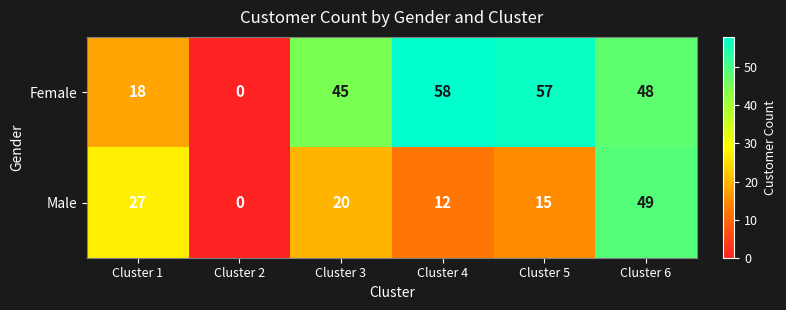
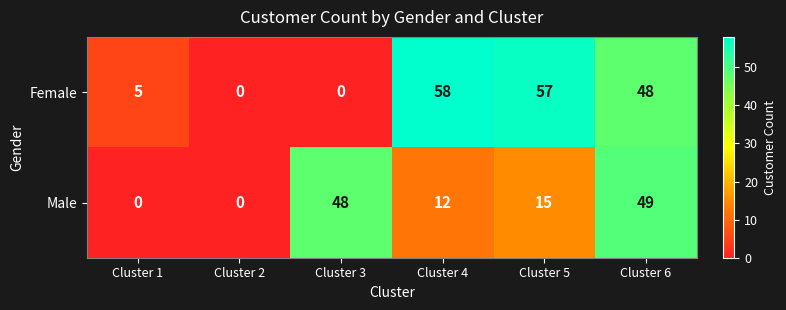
  {
    "Female": {
-     "Cluster 1": 18,
+     "Cluster 1": 5,
      "Cluster 2": 0,
-     "Cluster 3": 45,
+     "Cluster 3": 0,
      "Cluster 4": 58,
      "Cluster 5": 57,
      "Cluster 6": 48
    },
    "Male": {
-     "Cluster 1": 27,
+     "Cluster 1": 0,
      "Cluster 2": 0,
-     "Cluster 3": 20,
+     "Cluster 3": 48,
      "Cluster 4": 12,
      "Cluster 5": 15,
      "Cluster 6": 49
    }
  }
